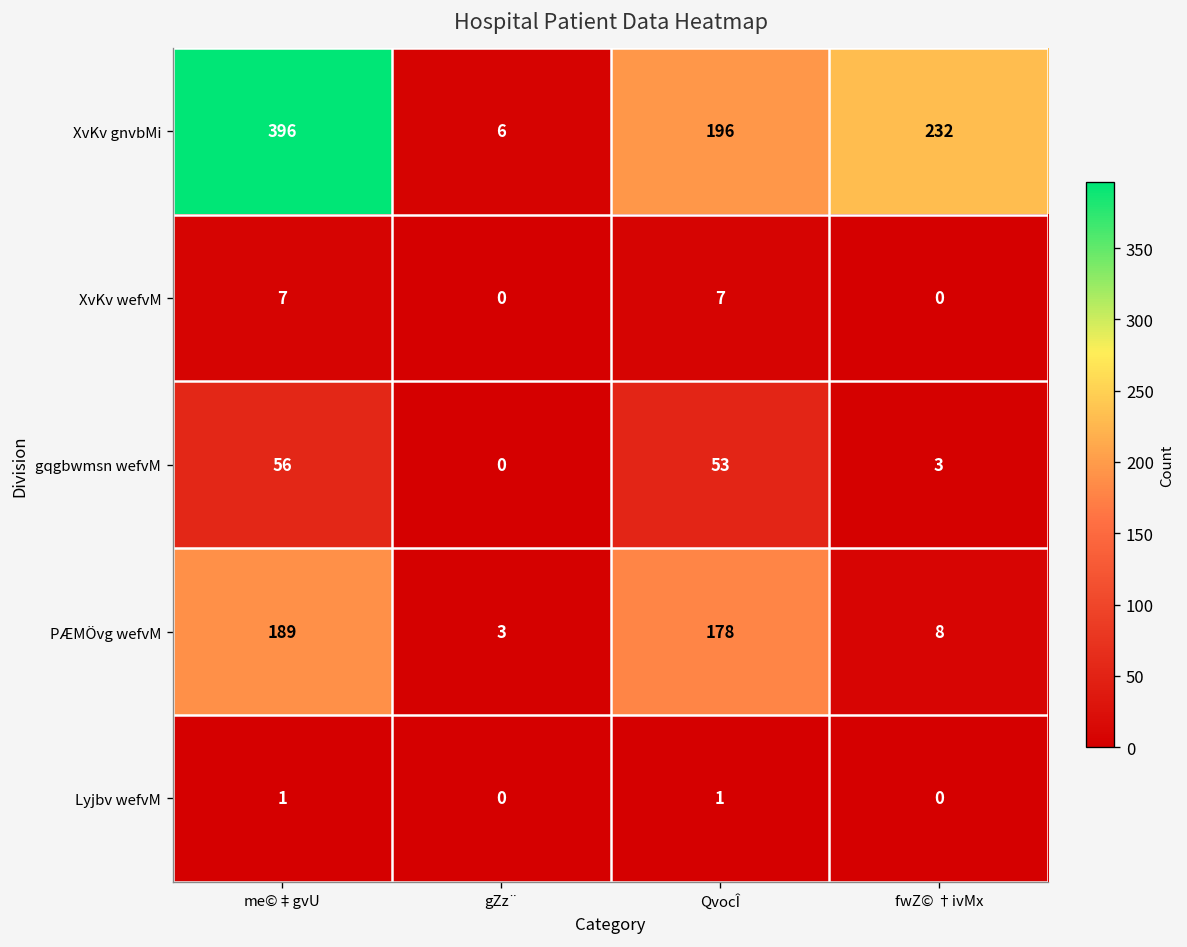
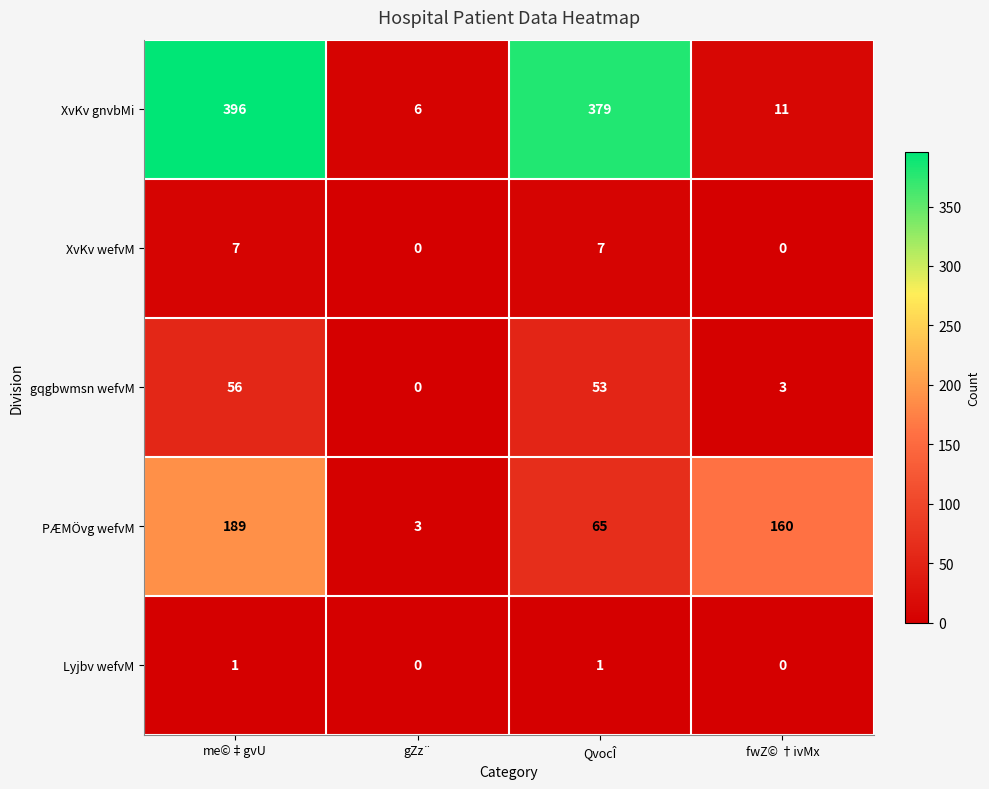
  {
    "XvKv gnvbMi": {
      "me©‡gvU": 396,
      "gZz¨": 6,
-     "QvocÎ": 196,
-     "fwZ© †ivMx": 232
+     "QvocÎ": 379,
+     "fwZ© †ivMx": 11
    },
    "XvKv wefvM": {
      "me©‡gvU": 7,
      "gZz¨": 0,
      "QvocÎ": 7,
      "fwZ© †ivMx": 0
    },
    "gqgbwmsn wefvM": {
      "me©‡gvU": 56,
      "gZz¨": 0,
      "QvocÎ": 53,
      "fwZ© †ivMx": 3
    },
    "PÆMÖvg wefvM": {
      "me©‡gvU": 189,
      "gZz¨": 3,
-     "QvocÎ": 178,
-     "fwZ© †ivMx": 8
+     "QvocÎ": 65,
+     "fwZ© †ivMx": 160
    },
    "Lyjbv wefvM": {
      "me©‡gvU": 1,
      "gZz¨": 0,
      "QvocÎ": 1,
      "fwZ© †ivMx": 0
    }
  }
